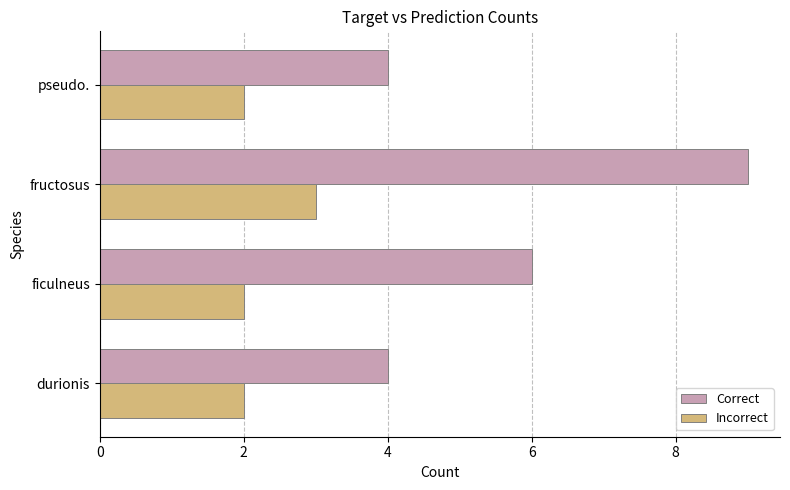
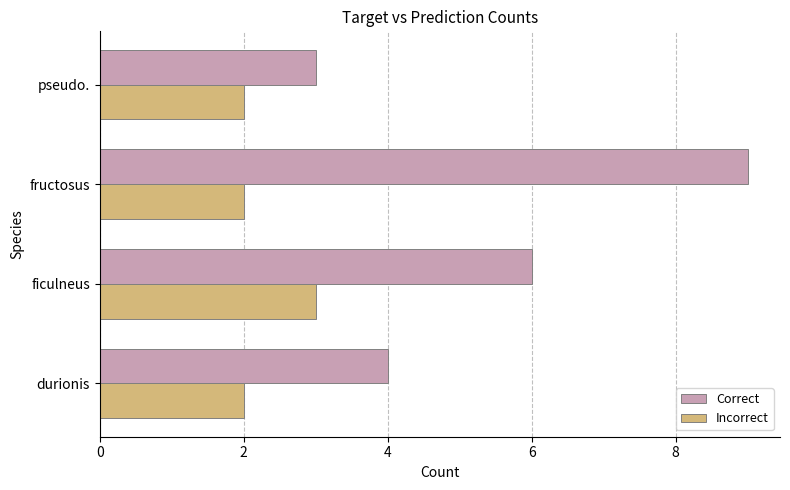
  {
    "Correct": {
-     "pseudo.": 4,
+     "pseudo.": 3,
      "fructosus": 9,
      "ficulneus": 6,
      "durionis": 4
    },
    "Incorrect": {
      "pseudo.": 2,
-     "fructosus": 3,
-     "ficulneus": 2,
+     "fructosus": 2,
+     "ficulneus": 3,
      "durionis": 2
    }
  }
